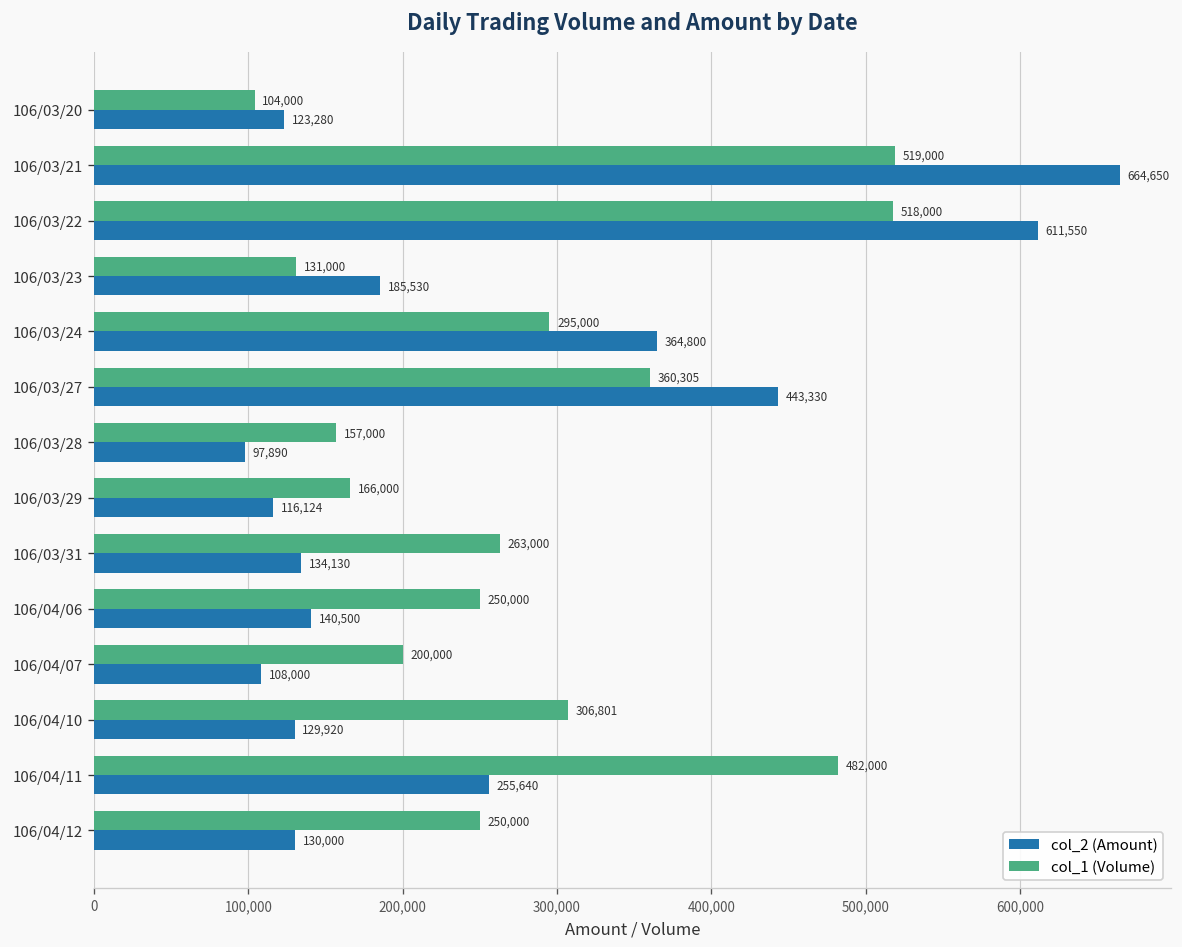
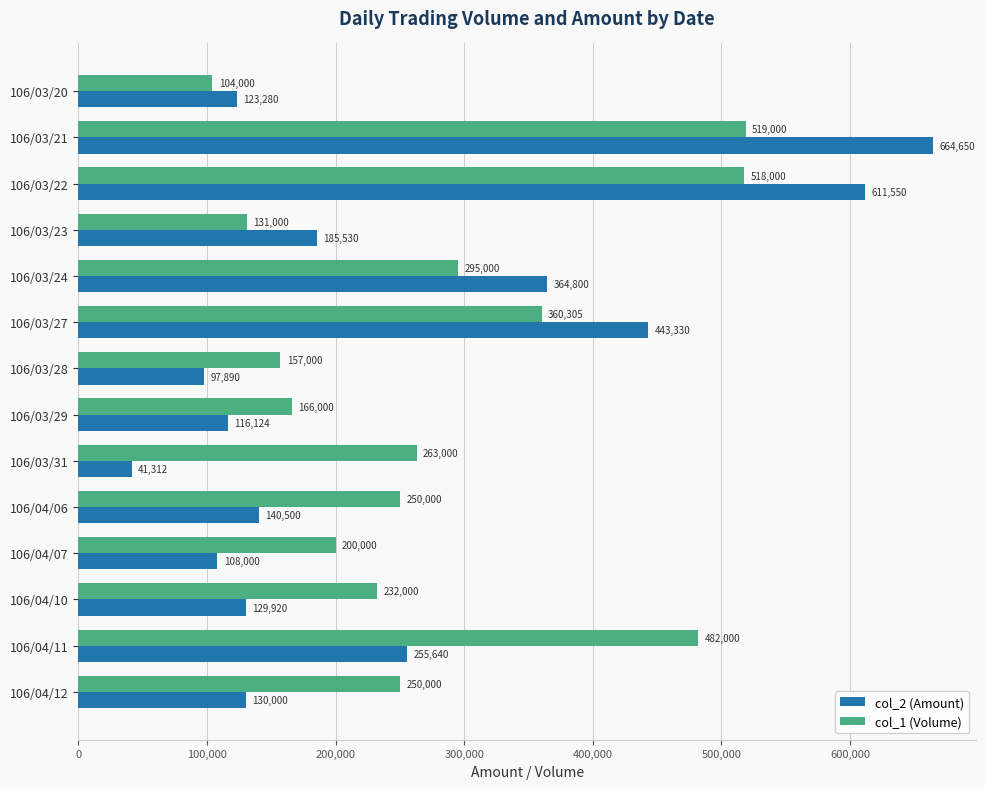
  {
    "col_2 (Amount)": {
      "106/03/20": "123,280",
      "106/03/21": "664,650",
      "106/03/22": "611,550",
      "106/03/23": "185,530",
      "106/03/24": "364,800",
      "106/03/27": "443,330",
      "106/03/28": "97,890",
      "106/03/29": "116,124",
-     "106/03/31": "134,130",
+     "106/03/31": "41,312",
      "106/04/06": "140,500",
      "106/04/07": "108,000",
      "106/04/10": "129,920",
      "106/04/11": "255,640",
      "106/04/12": "130,000"
    },
    "col_1 (Volume)": {
      "106/03/20": "104,000",
      "106/03/21": "519,000",
      "106/03/22": "518,000",
      "106/03/23": "131,000",
      "106/03/24": "295,000",
      "106/03/27": "360,305",
      "106/03/28": "157,000",
      "106/03/29": "166,000",
      "106/03/31": "263,000",
      "106/04/06": "250,000",
      "106/04/07": "200,000",
-     "106/04/10": "306,801",
+     "106/04/10": "232,000",
      "106/04/11": "482,000",
      "106/04/12": "250,000"
    }
  }
